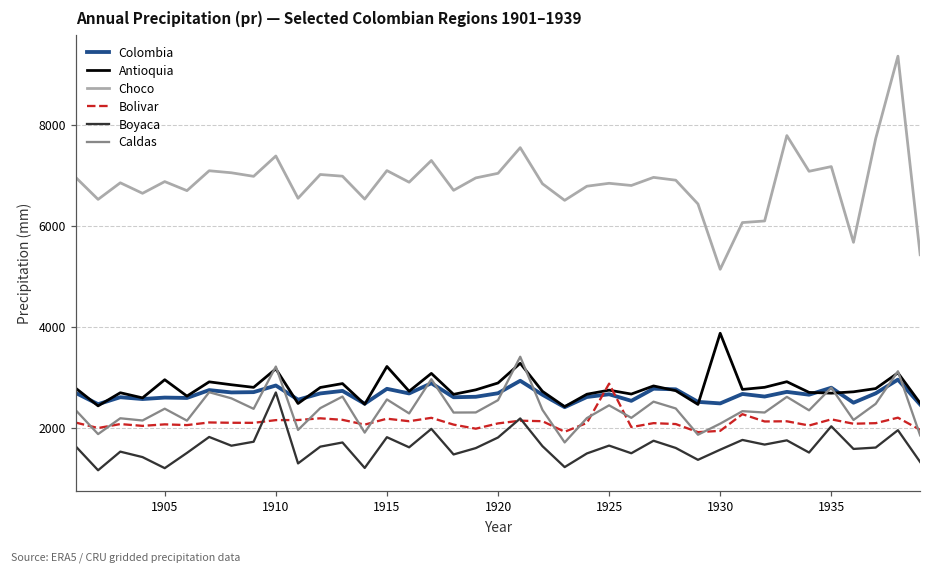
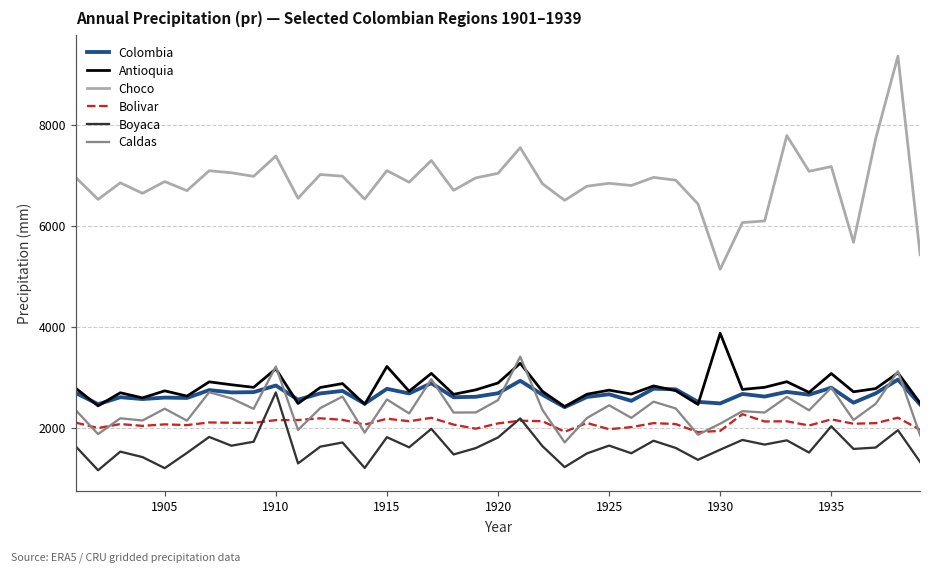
  {
    "Colombia": {
      "1905": 2600,
      "1910": 2800,
      "1915": 2800,
      "1920": 2700,
      "1925": 2700,
      "1930": 2500
    },
    "Antioquia": {
-     "1905": 3000,
+     "1905": 2700,
      "1915": 3200,
      "1920": 2900,
      "1925": 2700,
      "1930": 3900,
-     "1935": 2700
+     "1935": 3100
    },
    "Bolivar": {
      "1905": 2100,
      "1910": 2200,
      "1915": 2200,
      "1920": 2100,
-     "1925": 2900,
+     "1925": 2000,
      "1930": 1900,
      "1935": 2200
    },
    "Boyaca": {
      "1905": 1200,
      "1910": 2700,
      "1915": 1800,
      "1920": 1800,
      "1925": 1700,
      "1930": 1600,
      "1935": 2000
    }
  }
